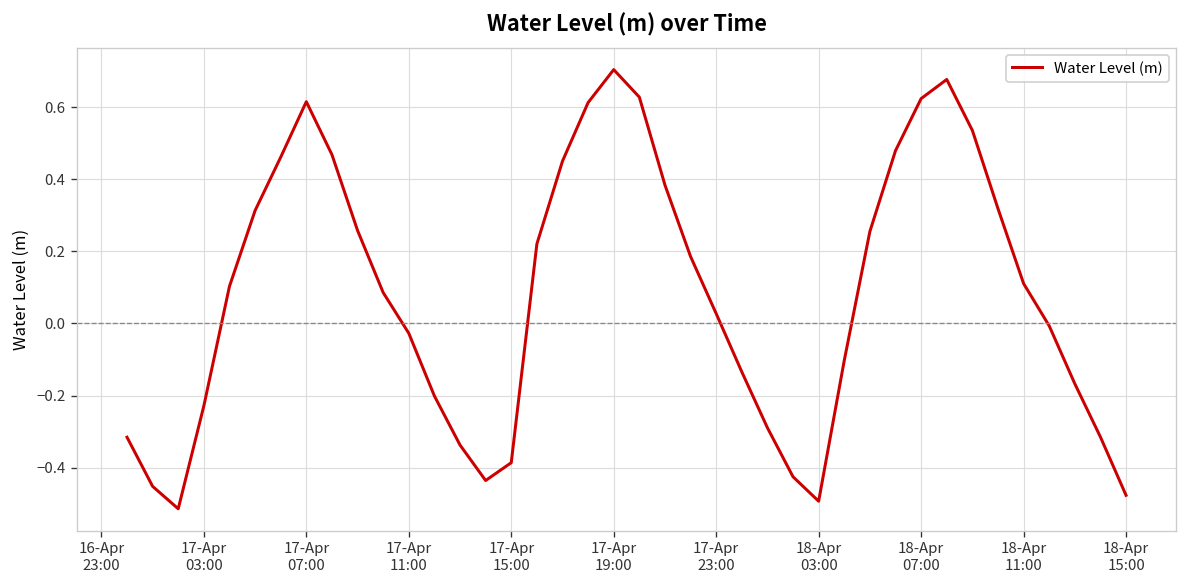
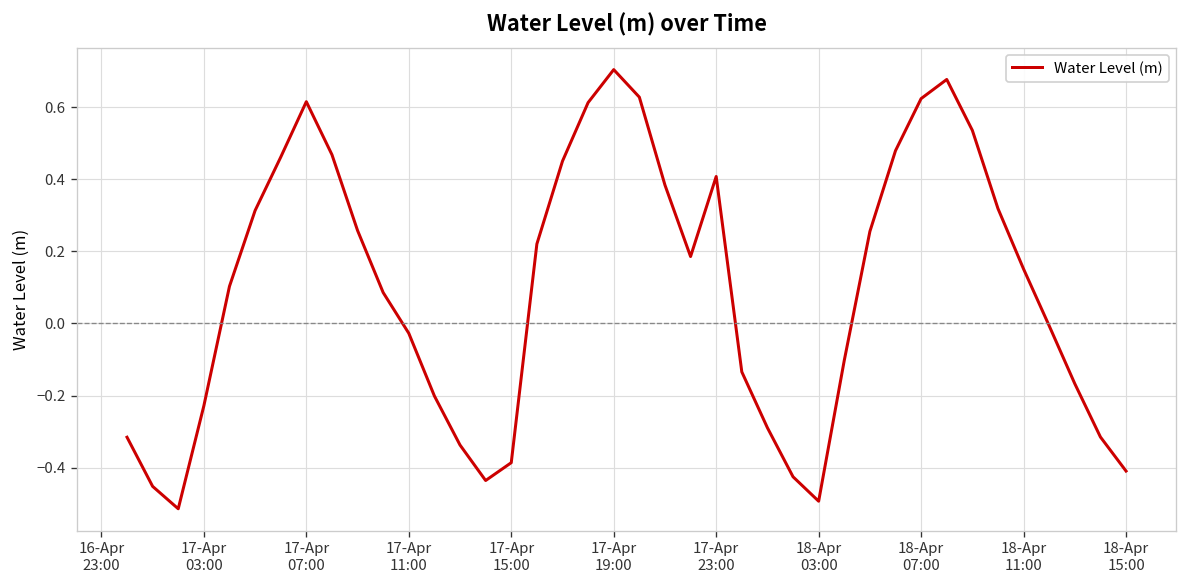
  {
    "17-Apr 03:00": -0.23,
    "17-Apr 07:00": 0.62,
    "17-Apr 11:00": -0.03,
    "17-Apr 15:00": -0.39,
    "17-Apr 19:00": 0.70,
-   "17-Apr 23:00": 0.03,
+   "17-Apr 23:00": 0.41,
    "18-Apr 03:00": -0.49,
    "18-Apr 07:00": 0.62,
-   "18-Apr 11:00": 0.11,
-   "18-Apr 15:00": -0.48
+   "18-Apr 11:00": 0.15,
+   "18-Apr 15:00": -0.41
  }
